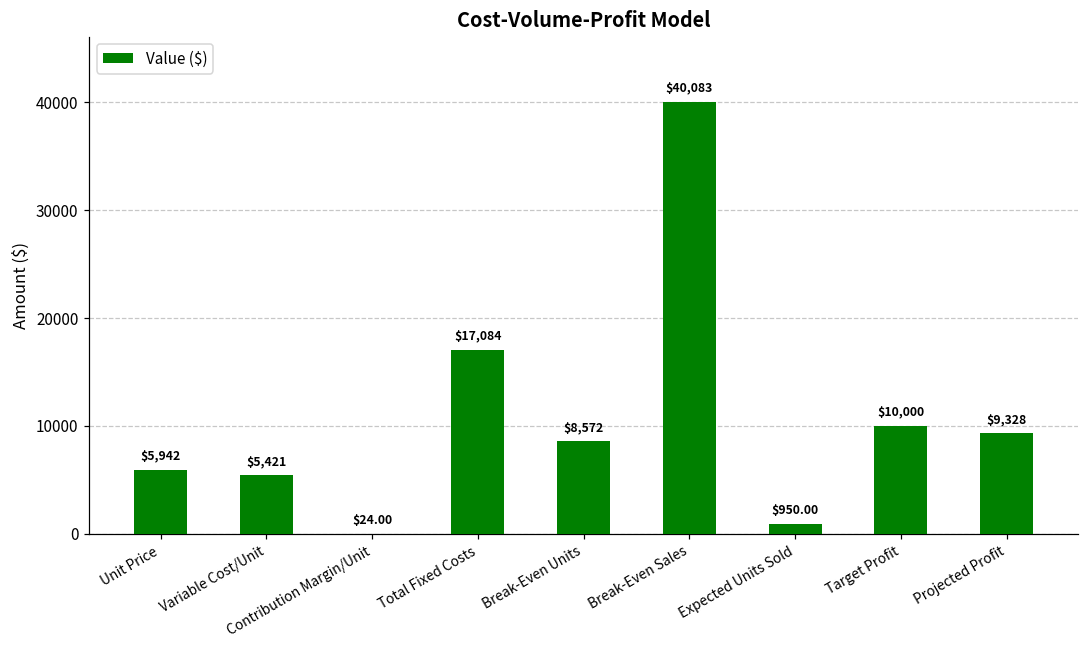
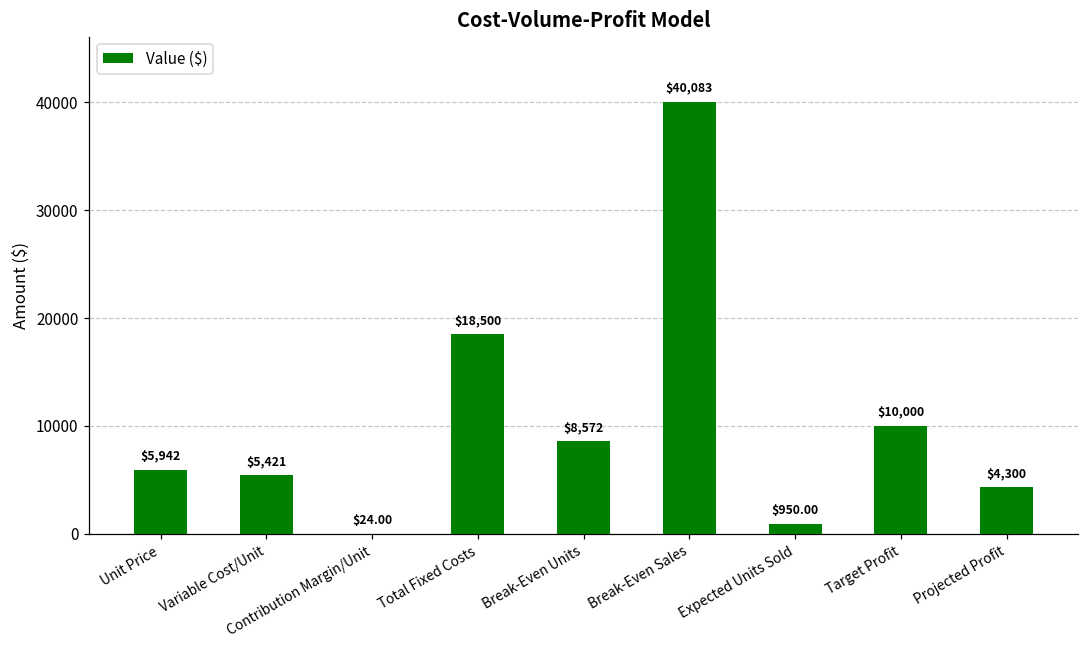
  {
    "Unit Price": "$5,942",
    "Variable Cost/Unit": "$5,421",
    "Contribution Margin/Unit": "$24.00",
-   "Total Fixed Costs": "$17,084",
+   "Total Fixed Costs": "$18,500",
    "Break-Even Units": "$8,572",
    "Break-Even Sales": "$40,083",
    "Expected Units Sold": "$950.00",
    "Target Profit": "$10,000",
-   "Projected Profit": "$9,328"
+   "Projected Profit": "$4,300"
  }
